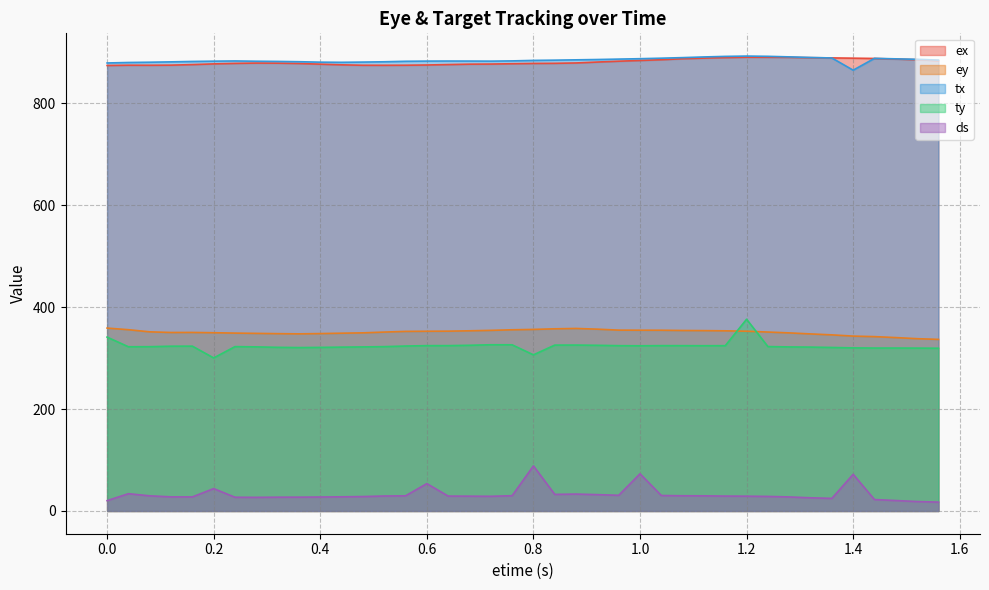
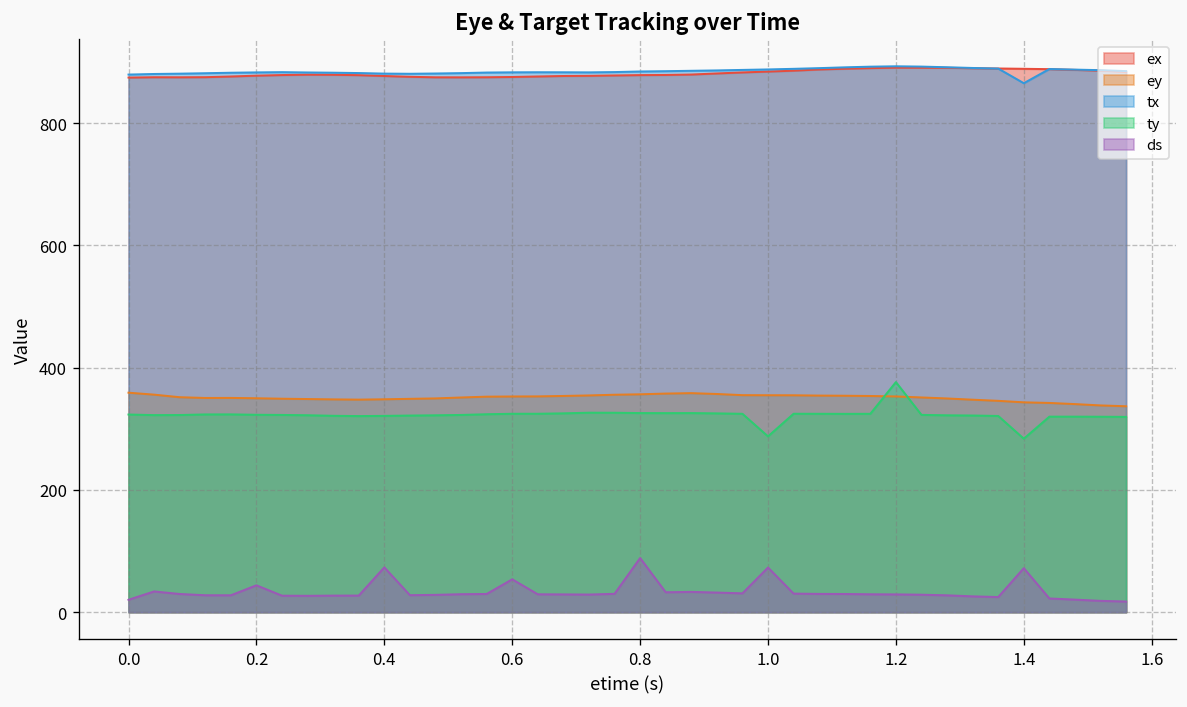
  {
    "tx": {
      "0.2": 880,
      "0.6": 880,
      "0.8": 880,
      "1.4": 870
    },
    "ty": {
-     "0.0": 340,
-     "0.2": 300,
+     "0.0": 320,
+     "0.2": 320,
      "0.4": 320,
      "0.6": 320,
-     "0.8": 310,
-     "1.0": 320,
+     "0.8": 330,
+     "1.0": 290,
      "1.2": 380,
-     "1.4": 320
+     "1.4": 280
    },
    "ds": {
      "0.0": 20,
      "0.2": 40,
-     "0.4": 30,
+     "0.4": 70,
      "0.6": 50,
      "0.8": 90,
      "1.0": 70,
      "1.2": 30,
      "1.4": 70
    }
  }
